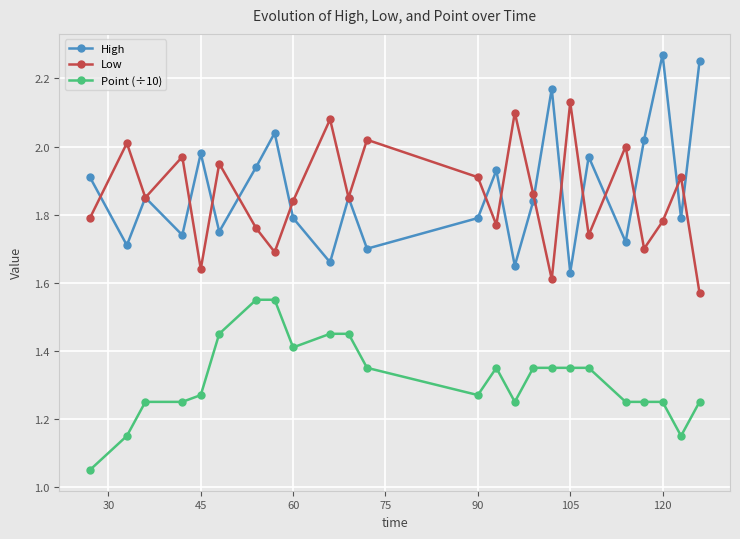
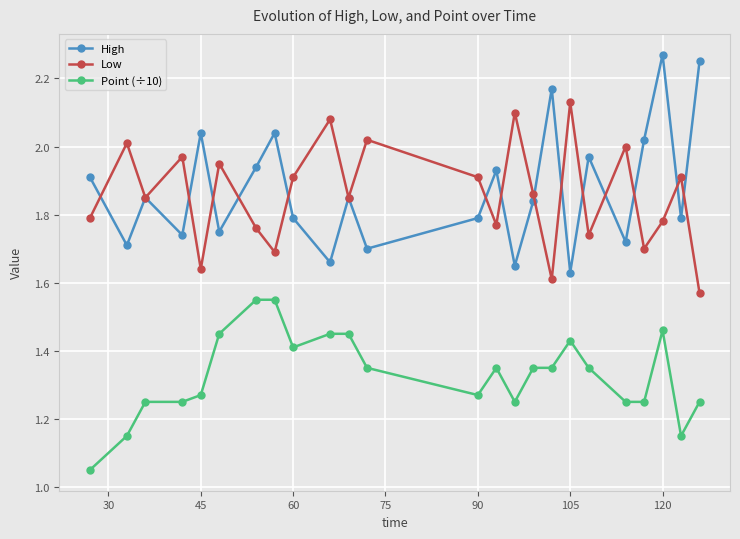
  {
    "High": {
-     "45": 1.98,
+     "45": 2.04,
      "60": 1.79,
      "90": 1.79,
      "105": 1.63,
      "120": 2.27
    },
    "Low": {
      "45": 1.64,
-     "60": 1.84,
+     "60": 1.91,
      "90": 1.91,
      "105": 2.13,
      "120": 1.78
    },
    "Point (÷10)": {
      "45": 1.27,
      "60": 1.41,
      "90": 1.27,
-     "105": 1.35,
-     "120": 1.25
+     "105": 1.43,
+     "120": 1.46
    }
  }
